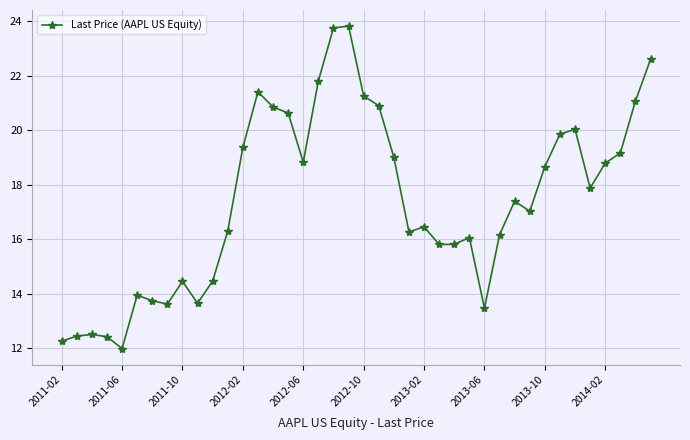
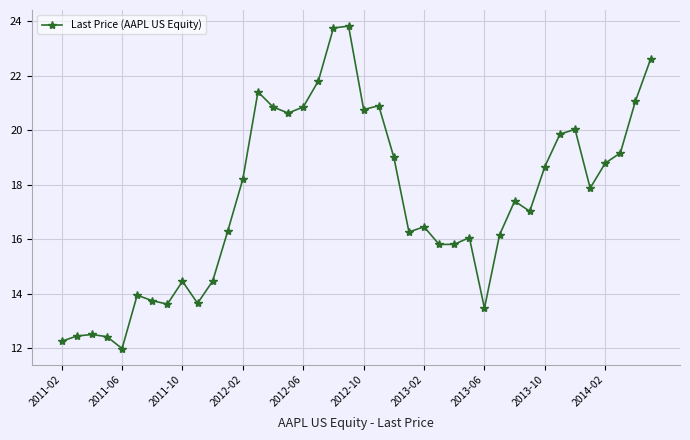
  {
    "2011-02": 12.3,
    "2011-06": 12.0,
    "2011-10": 14.5,
-   "2012-02": 19.4,
-   "2012-06": 18.8,
-   "2012-10": 21.3,
+   "2012-02": 18.2,
+   "2012-06": 20.9,
+   "2012-10": 20.8,
    "2013-02": 16.5,
    "2013-06": 13.5,
    "2013-10": 18.7,
    "2014-02": 18.8
  }
